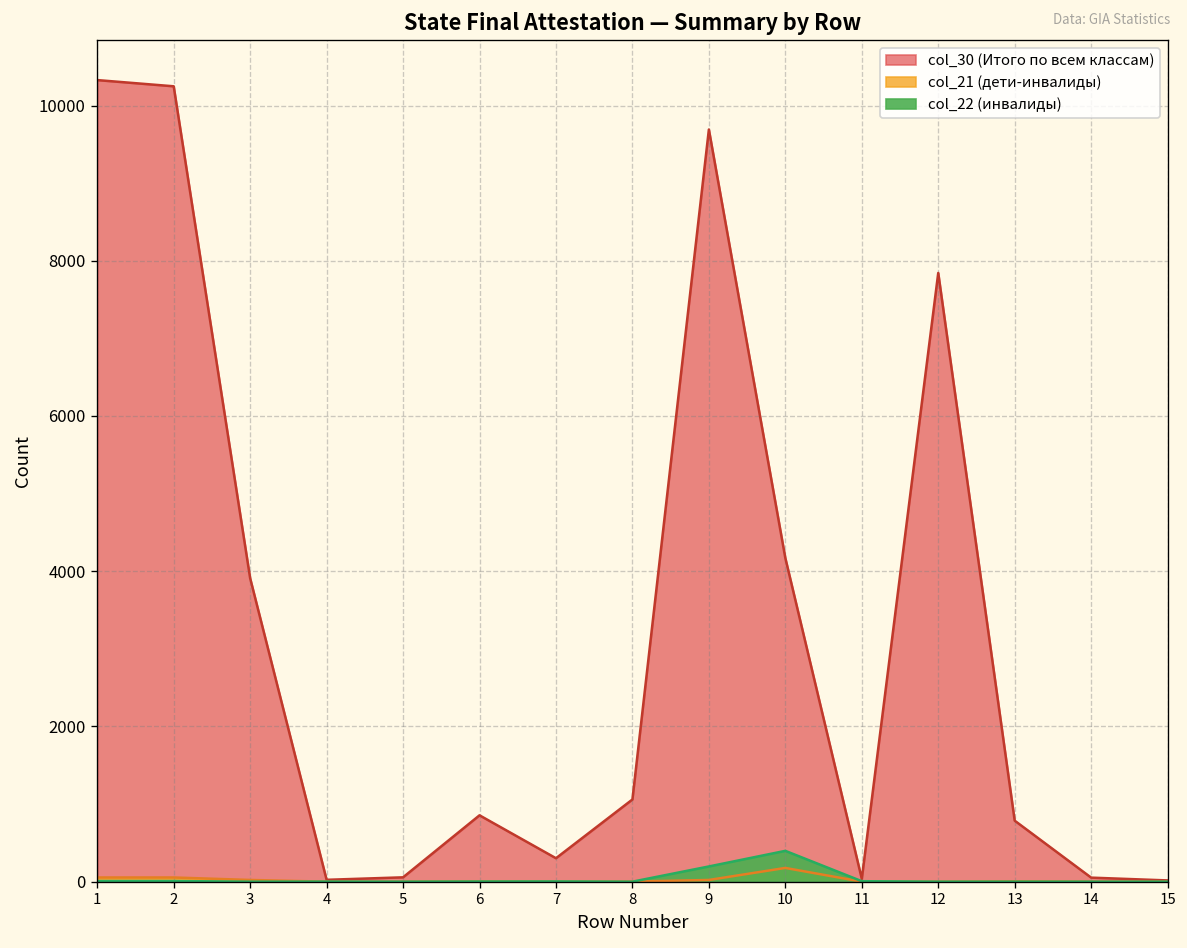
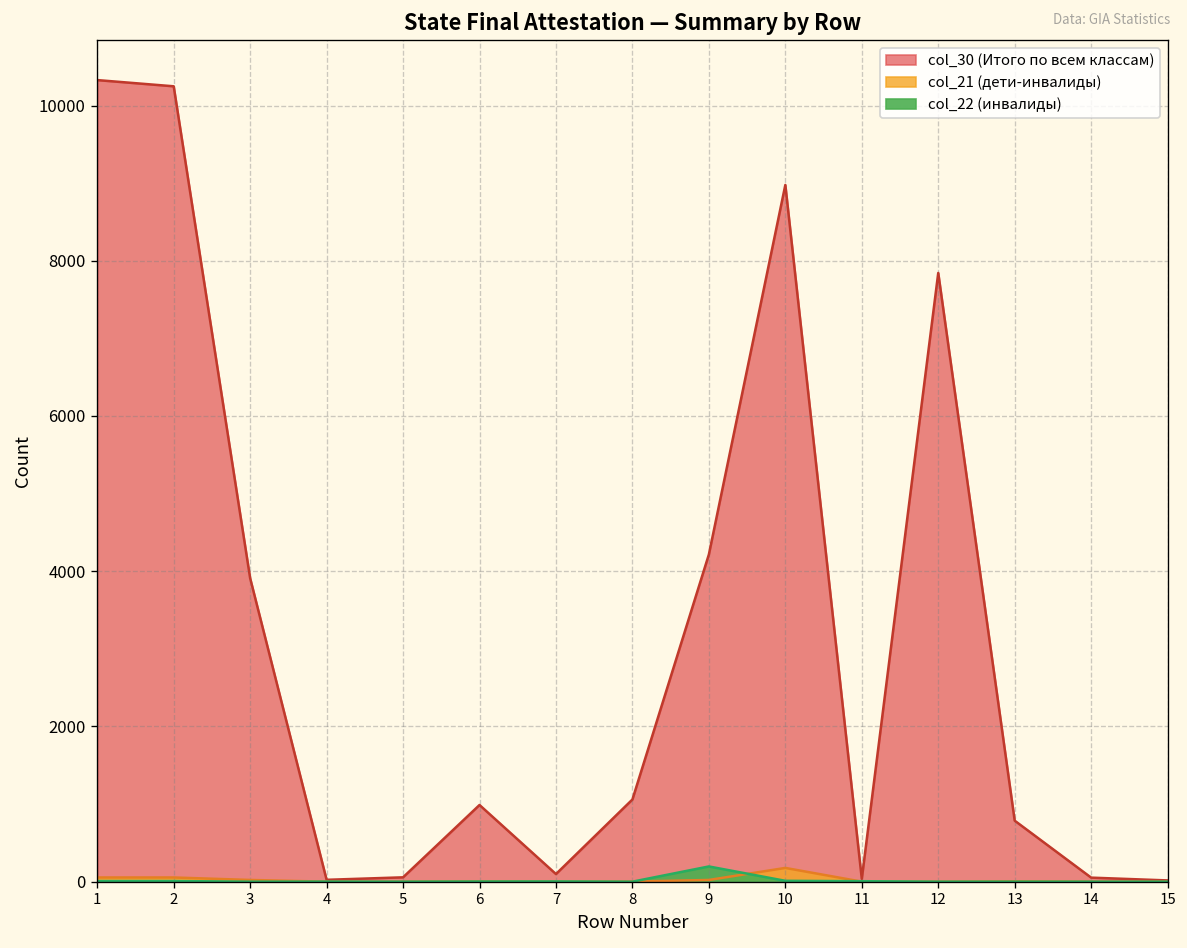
  {
    "col_30 (Итого по всем классам)": {
      "1": 10300,
      "2": 10200,
      "3": 3900,
      "5": 100,
-     "6": 900,
-     "7": 300,
+     "6": 1000,
+     "7": 100,
      "8": 1100,
-     "9": 9700,
-     "10": 4200,
+     "9": 4200,
+     "10": 9000,
      "12": 7800,
      "13": 800,
      "14": 100
    },
    "col_21 (дети-инвалиды)": {
      "1": 100,
      "2": 100,
      "9": 0,
      "10": 200
    },
    "col_22 (инвалиды)": {
      "1": 0,
      "2": 0,
      "9": 200,
-     "10": 400
+     "10": 0
    }
  }
